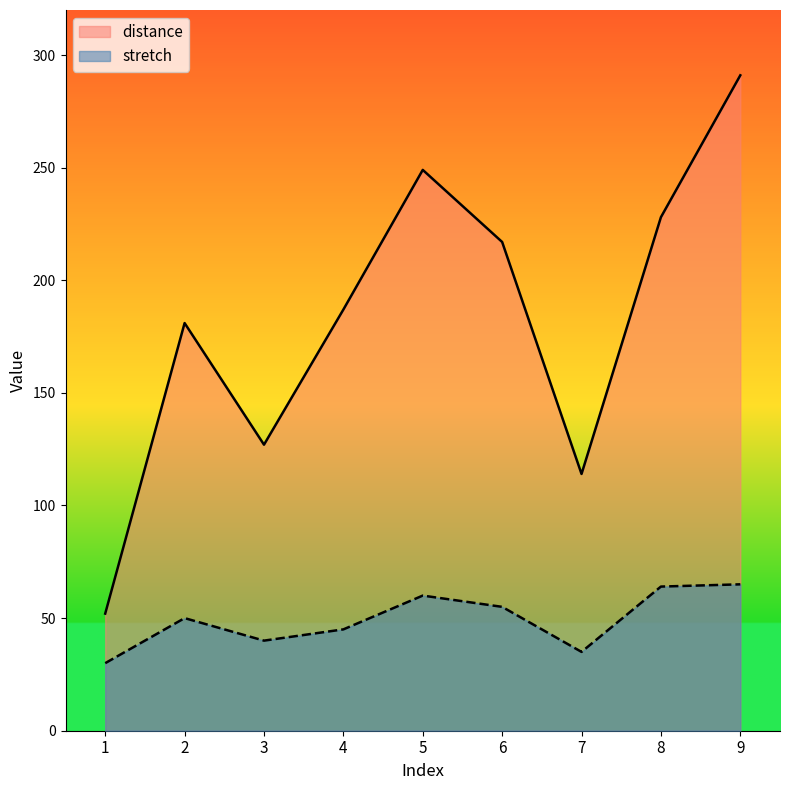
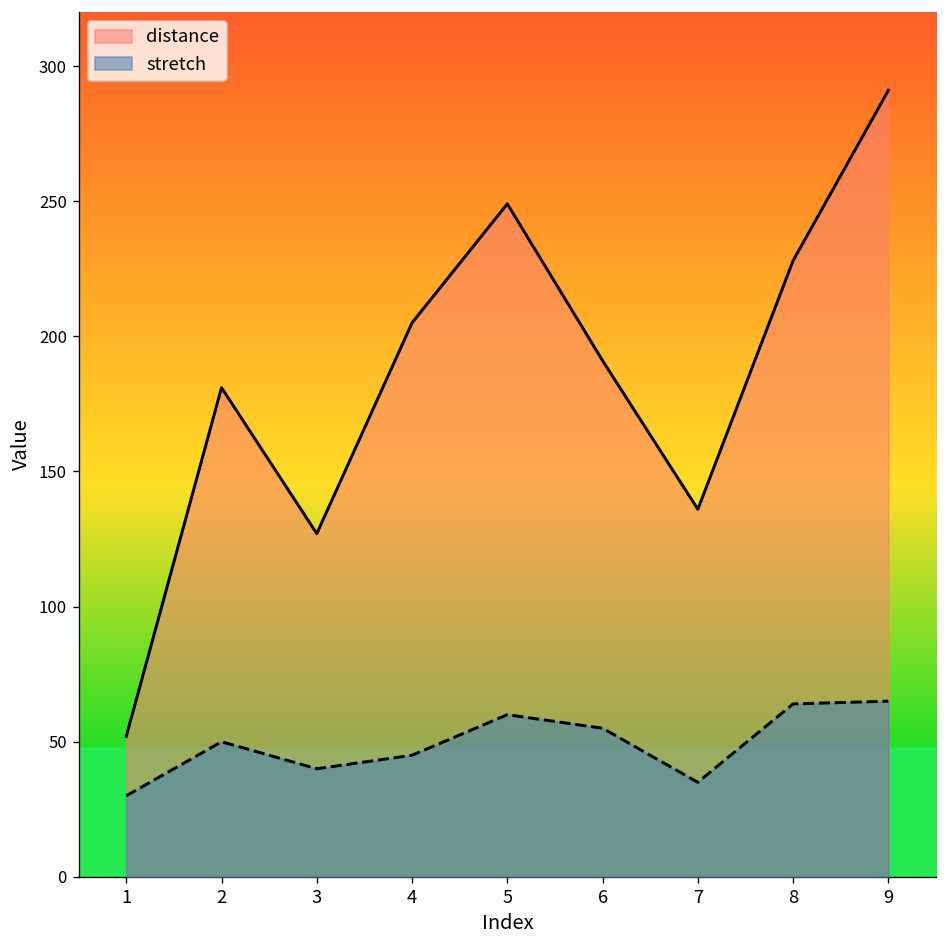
  {
    "distance": {
      "1": 52,
      "2": 181,
      "3": 127,
-     "4": 187,
+     "4": 205,
      "5": 249,
-     "6": 217,
-     "7": 114,
+     "6": 191,
+     "7": 136,
      "8": 228,
      "9": 291
    },
    "stretch": {
      "1": 30,
      "2": 50,
      "3": 40,
      "4": 45,
      "5": 60,
      "6": 55,
      "7": 35,
      "8": 64,
      "9": 65
    }
  }
